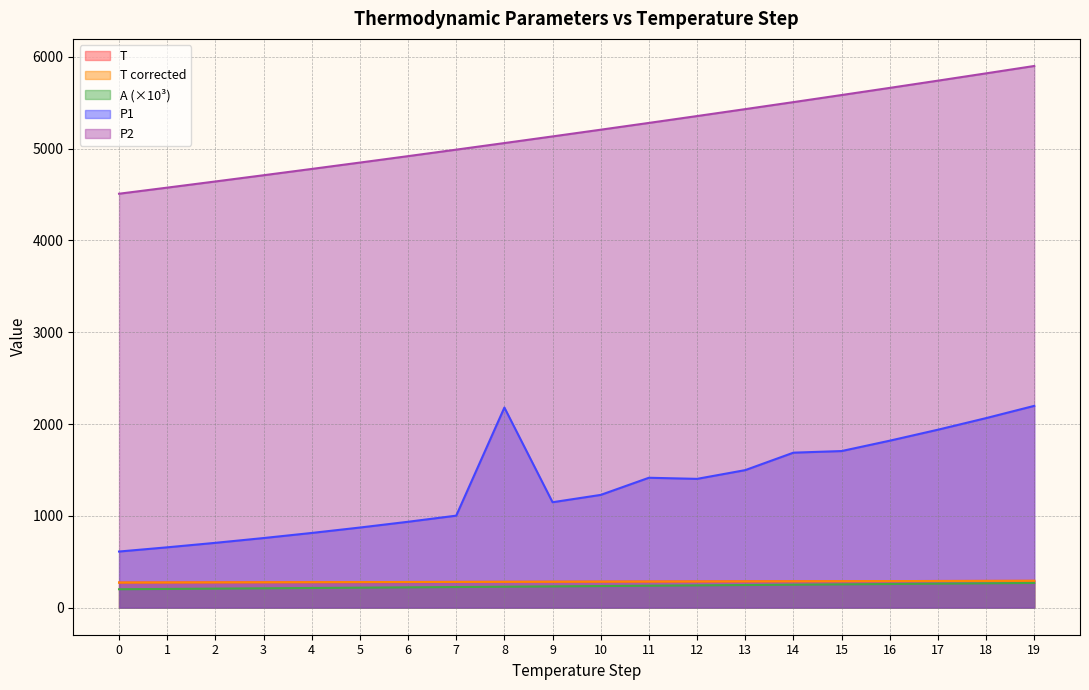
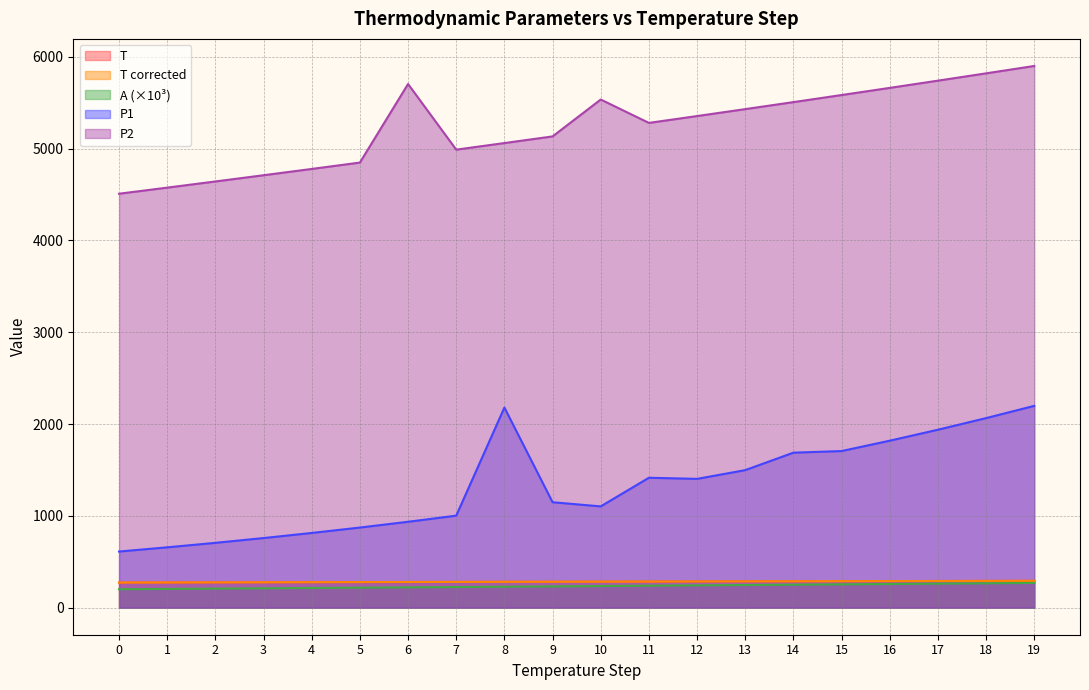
  {
    "T corrected": {
      "0": 300,
      "1": 300,
      "2": 300,
      "3": 300,
      "4": 300,
      "5": 300,
      "6": 300,
      "7": 300,
      "8": 300,
      "9": 300,
      "10": 300,
      "11": 300,
      "12": 300,
      "13": 300,
      "14": 300,
      "15": 300,
      "16": 300,
      "17": 300
    },
    "A (×10³)": {
      "0": 200,
      "1": 200,
      "2": 200,
      "3": 200,
      "4": 200,
      "5": 200,
      "6": 200,
      "7": 200,
      "8": 200,
      "9": 200,
      "10": 200,
      "11": 200,
      "12": 200,
      "13": 200,
      "14": 200,
      "15": 300,
      "16": 300,
      "17": 300
    },
    "P1": {
      "0": 600,
      "1": 700,
      "2": 700,
      "3": 800,
      "4": 800,
      "5": 900,
      "6": 900,
      "7": 1000,
      "8": 2200,
      "9": 1100,
-     "10": 1200,
+     "10": 1100,
      "11": 1400,
      "12": 1400,
      "13": 1500,
      "14": 1700,
      "15": 1700,
      "16": 1800,
      "17": 1900,
      "18": 2100,
      "19": 2200
    },
    "P2": {
      "0": 4500,
      "1": 4600,
      "2": 4600,
      "3": 4700,
      "4": 4800,
      "5": 4800,
-     "6": 4900,
+     "6": 5700,
      "7": 5000,
      "8": 5100,
      "9": 5100,
-     "10": 5200,
+     "10": 5500,
      "11": 5300,
      "12": 5400,
      "13": 5400,
      "14": 5500,
      "15": 5600,
      "16": 5700,
      "17": 5700,
      "18": 5800,
      "19": 5900
    }
  }
